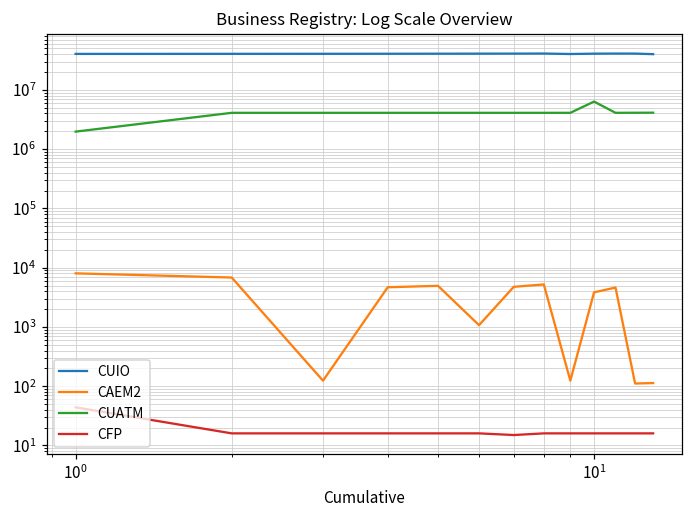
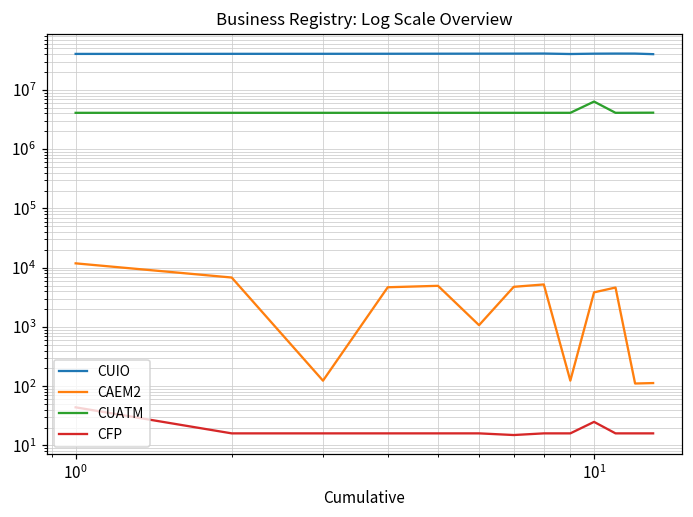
  {
    "CUIO": {
      "10^0": 40000000,
      "10^1": 40000000
    },
    "CAEM2": {
-     "10^0": 8000,
+     "10^0": 12000,
      "10^1": 4000
    },
    "CUATM": {
-     "10^0": 2000000,
+     "10^0": 4000000,
      "10^1": 6000000
    },
    "CFP": {
-     "10^1": 16
+     "10^1": 30
    }
  }
